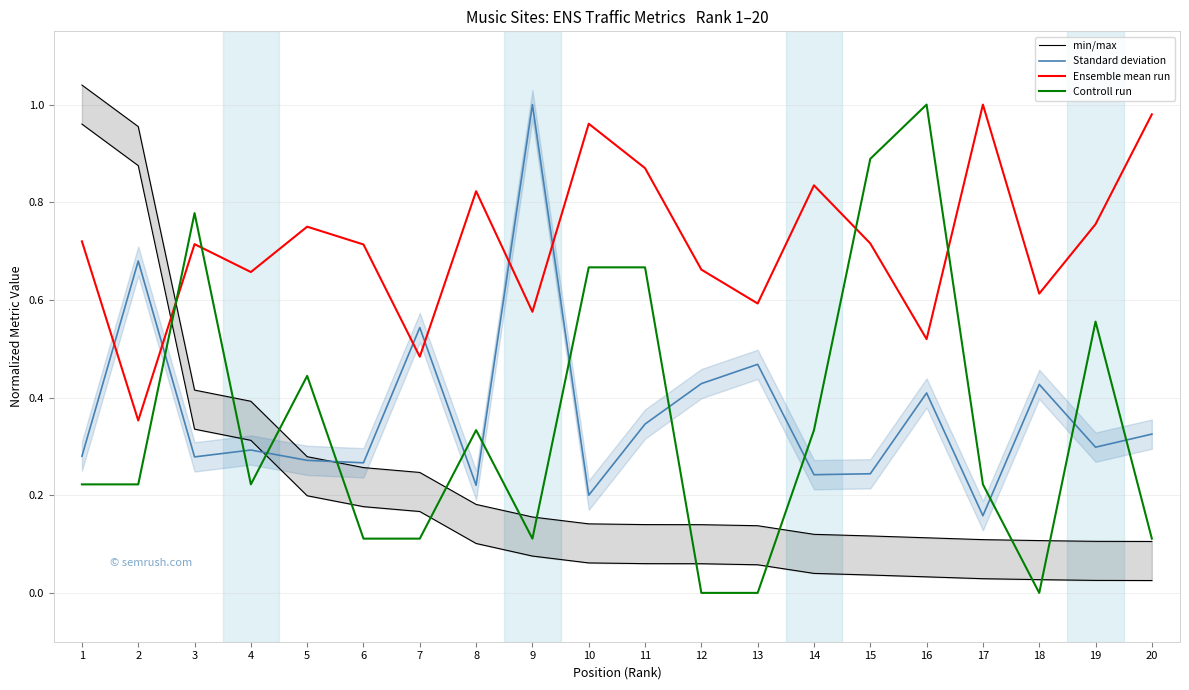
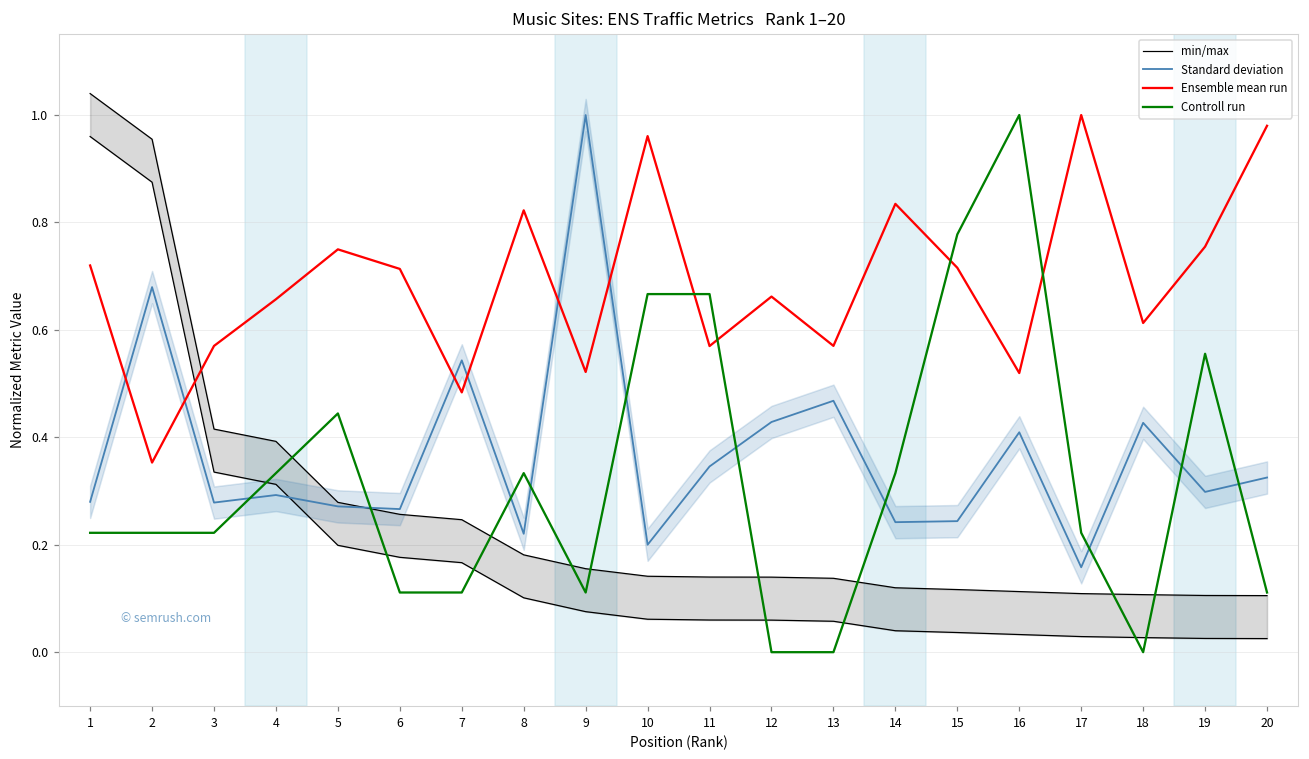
  {
    "Ensemble mean run": {
      "1": 0.72,
      "2": 0.35,
-     "3": 0.71,
+     "3": 0.57,
      "4": 0.66,
      "5": 0.75,
      "6": 0.71,
      "7": 0.48,
      "8": 0.82,
-     "9": 0.58,
+     "9": 0.52,
      "10": 0.96,
-     "11": 0.87,
+     "11": 0.57,
      "12": 0.66,
-     "13": 0.59,
+     "13": 0.57,
      "14": 0.83,
      "15": 0.72,
      "16": 0.52,
      "17": 1.00,
      "18": 0.61,
      "19": 0.76,
      "20": 0.98
    },
    "Controll run": {
      "1": 0.22,
      "2": 0.22,
-     "3": 0.78,
-     "4": 0.22,
+     "3": 0.22,
+     "4": 0.33,
      "5": 0.44,
      "6": 0.11,
      "7": 0.11,
      "8": 0.33,
      "9": 0.11,
      "10": 0.67,
      "11": 0.67,
      "12": 0.00,
      "13": 0.00,
      "14": 0.33,
-     "15": 0.89,
+     "15": 0.78,
      "16": 1.00,
      "17": 0.22,
      "18": 0.00,
      "19": 0.56,
      "20": 0.11
    }
  }
